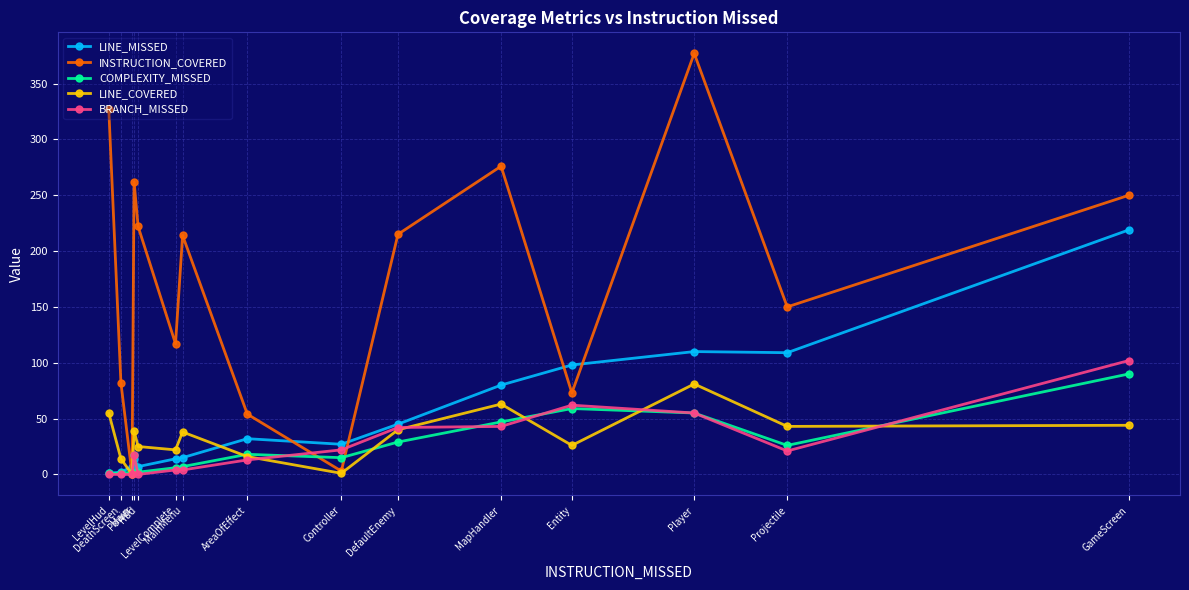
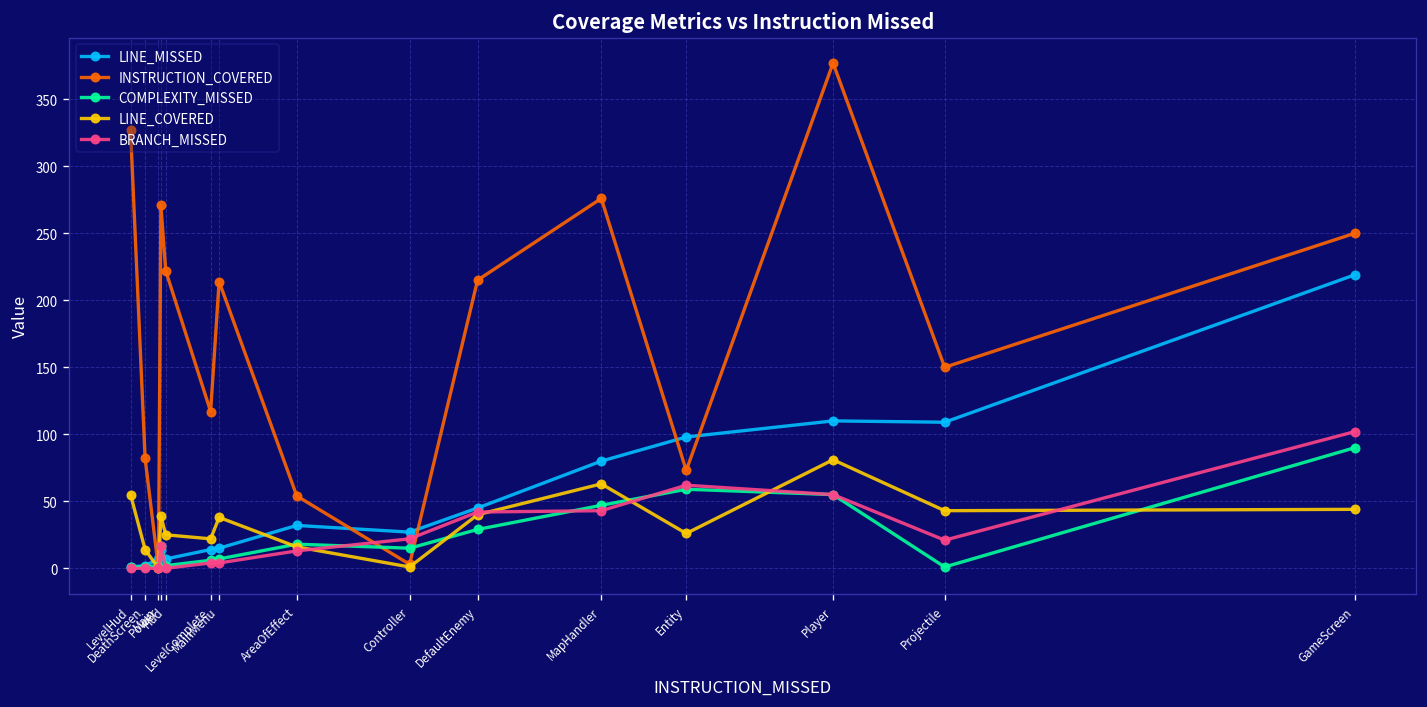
  {
    "LINE_MISSED": {
      "Main": 7,
      "Power": 14,
      "Hud": 7,
      "LevelComplete": 14,
      "MainMenu": 15,
      "AreaOfEffect": 32,
      "Controller": 27,
      "DefaultEnemy": 45,
      "MapHandler": 80,
      "Entity": 98,
      "Player": 110,
      "Projectile": 109,
      "GameScreen": 219
    },
    "INSTRUCTION_COVERED": {
      "DeathScreen": 82,
-     "Power": 262,
+     "Power": 271,
      "Hud": 222,
      "LevelComplete": 117,
      "MainMenu": 214,
      "AreaOfEffect": 54,
      "DefaultEnemy": 215,
      "MapHandler": 276,
      "Entity": 73,
      "Player": 377,
      "Projectile": 150,
      "GameScreen": 250
    },
    "COMPLEXITY_MISSED": {
      "MainMenu": 7,
      "Controller": 15,
      "DefaultEnemy": 29,
      "MapHandler": 47,
      "Entity": 59,
-     "Projectile": 26,
+     "Projectile": 1,
      "GameScreen": 90
    },
    "LINE_COVERED": {
      "LevelHud": 55,
      "DeathScreen": 14,
      "Power": 39,
      "Hud": 25,
      "LevelComplete": 22,
      "MainMenu": 38,
      "MapHandler": 63,
      "Entity": 26,
      "Player": 81,
      "Projectile": 43,
      "GameScreen": 44
    },
    "BRANCH_MISSED": {
      "MainMenu": 4,
      "AreaOfEffect": 13,
      "Controller": 22,
      "MapHandler": 43,
      "Entity": 62,
      "Projectile": 21,
      "GameScreen": 102
    }
  }
